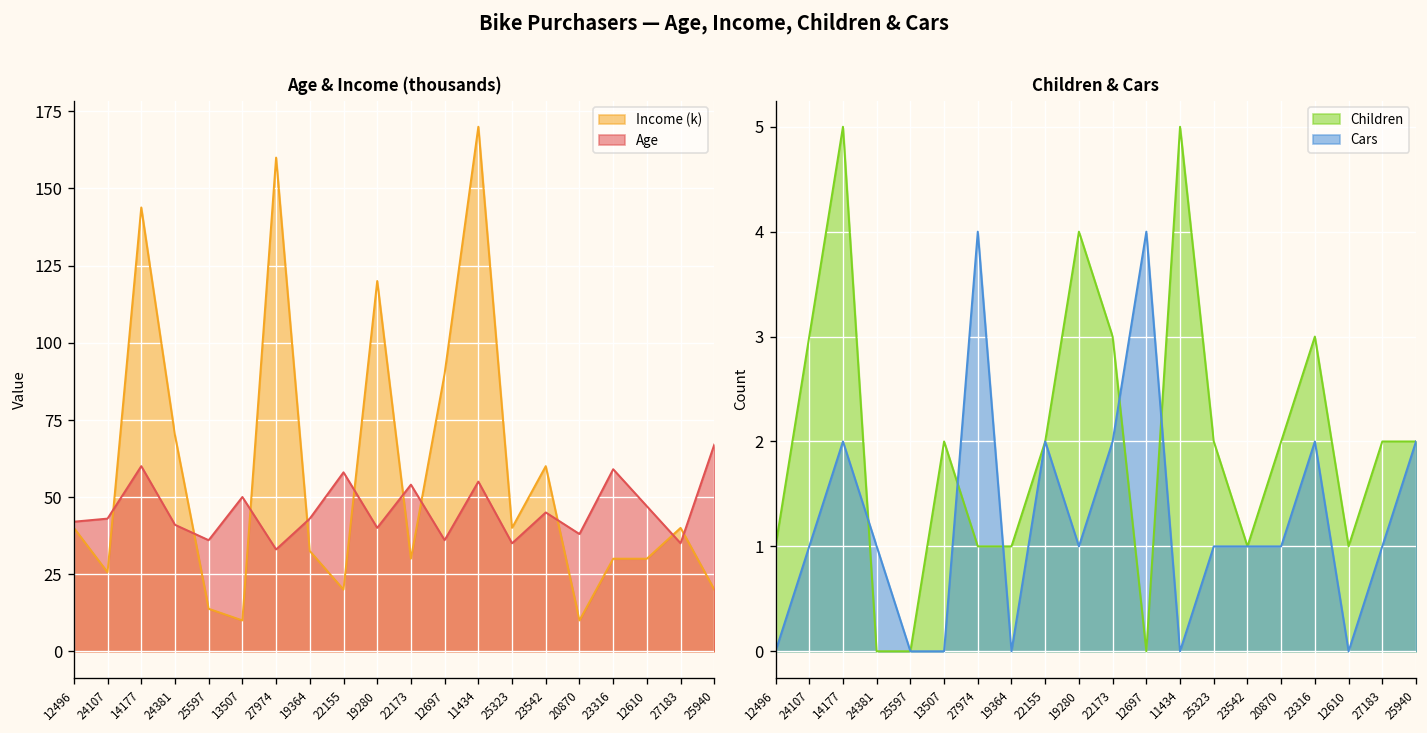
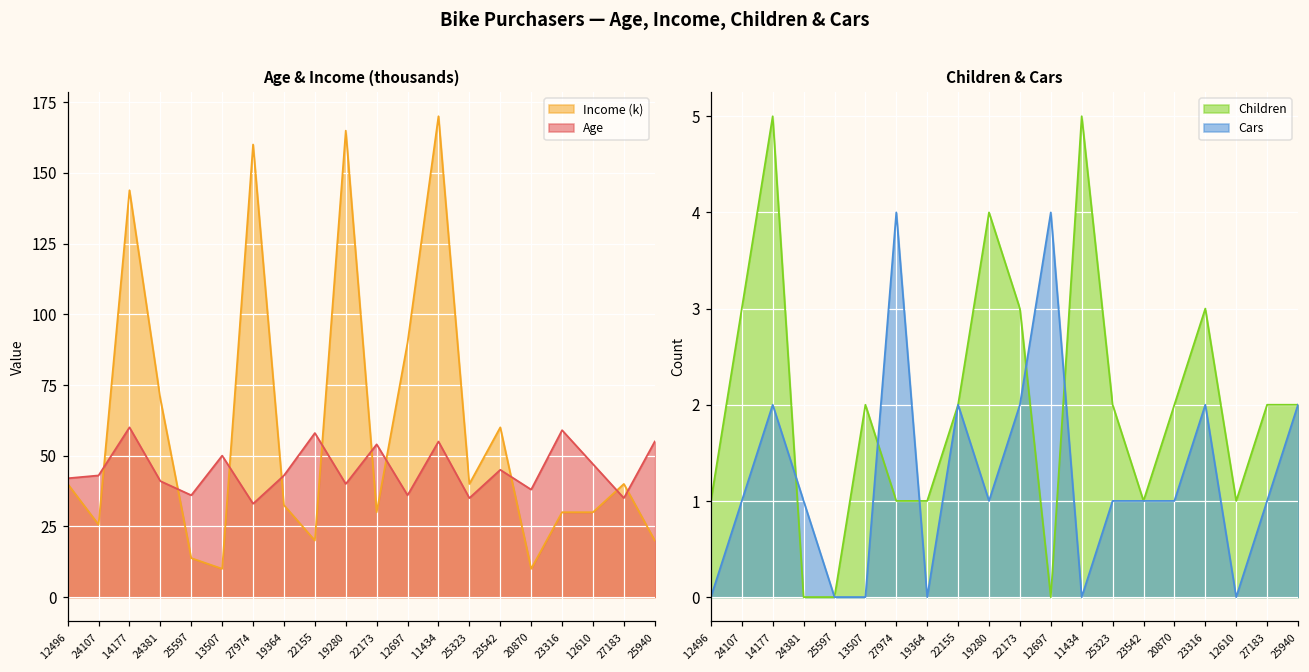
  {
    "Age & Income (thousands)": {
      "Income (k)": {
        "12496": 40,
        "24107": 26,
        "14177": 144,
        "24381": 70,
        "25597": 14,
        "13507": 10,
        "27974": 160,
        "19364": 32,
        "22155": 20,
-       "19280": 120,
+       "19280": 165,
        "22173": 30,
        "12697": 90,
        "11434": 170,
        "25323": 40,
        "23542": 60,
        "20870": 10,
        "23316": 30,
        "12610": 30,
        "27183": 40,
        "25940": 20
      },
      "Age": {
        "12496": 42,
        "24107": 43,
        "14177": 60,
        "24381": 41,
        "25597": 36,
        "13507": 50,
        "27974": 33,
        "19364": 43,
        "22155": 58,
        "19280": 40,
        "22173": 54,
        "12697": 36,
        "11434": 55,
        "25323": 35,
        "23542": 45,
        "20870": 38,
        "23316": 59,
        "12610": 47,
        "27183": 35,
-       "25940": 67
+       "25940": 55
      }
    },
    "Children & Cars": {
      "Children": {
        "12496": 1.0,
        "24107": 3.0,
        "14177": 5.0,
        "24381": 0.0,
        "13507": 2.0,
        "27974": 1.0,
        "19364": 1.0,
        "19280": 4.0,
        "22173": 3.0,
        "12697": 0.0,
        "11434": 5.0,
        "25323": 2.0,
        "20870": 2.0,
        "23316": 3.0,
        "12610": 1.0,
        "27183": 2.0
      },
      "Cars": {
        "12496": 0.0,
        "24107": 1.0,
        "14177": 2.0,
        "24381": 1.0,
        "13507": 0.0,
        "27974": 4.0,
        "19364": 0.0,
        "19280": 1.0,
        "22173": 2.0,
        "12697": 4.0,
        "11434": 0.0,
        "25323": 1.0,
        "20870": 1.0,
        "23316": 2.0,
        "12610": 0.0,
        "27183": 1.0
      }
    }
  }
